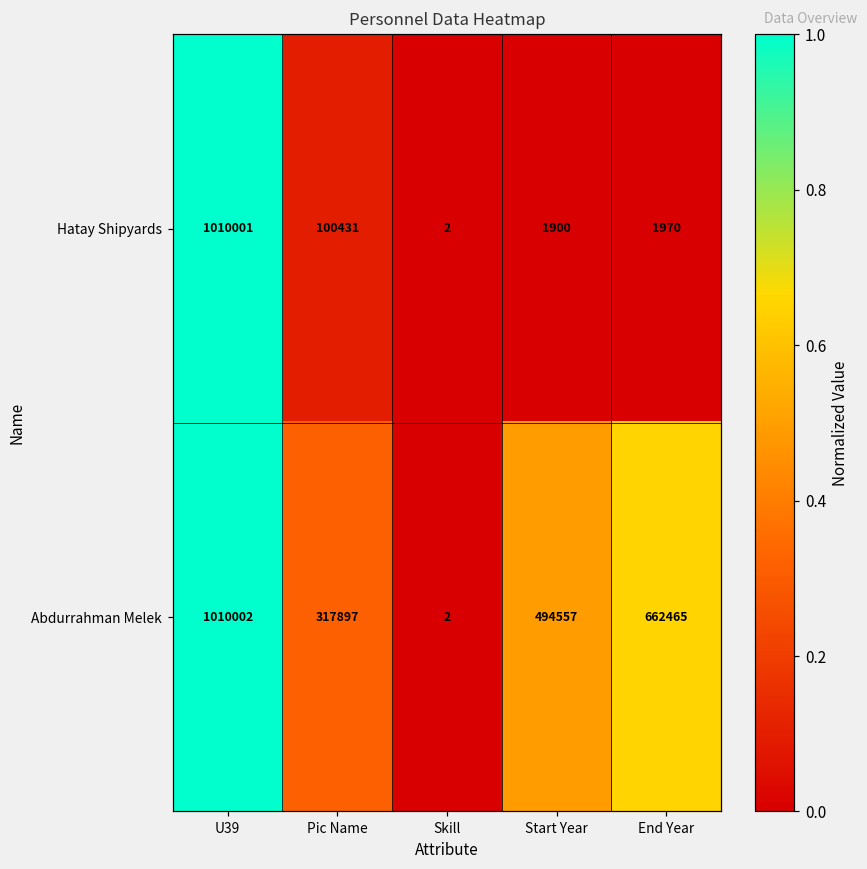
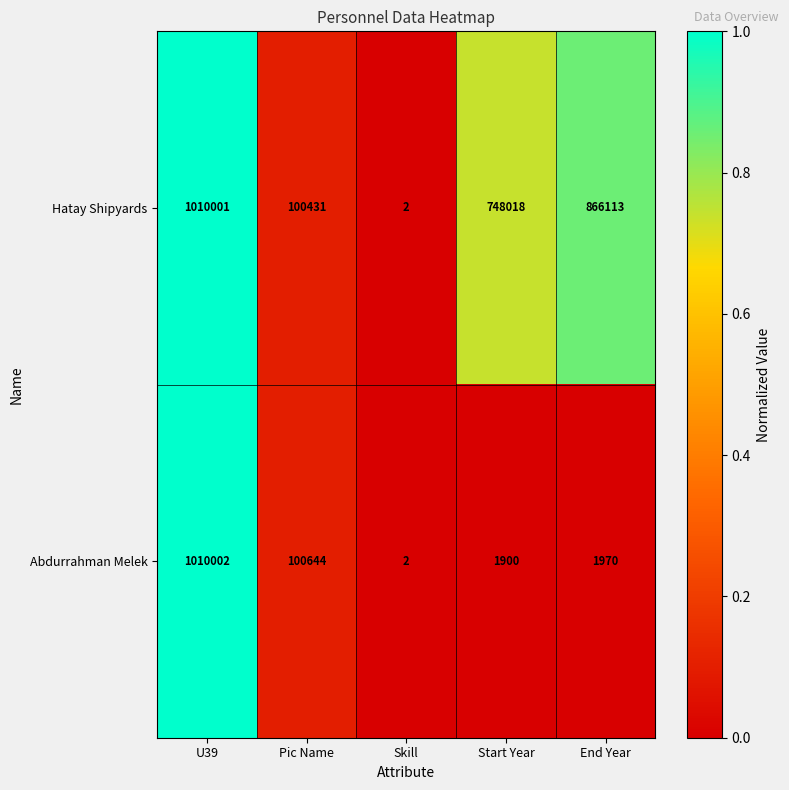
  {
    "Hatay Shipyards": {
      "U39": 1010001,
      "Pic Name": 100431,
      "Skill": 2,
-     "Start Year": 1900,
-     "End Year": 1970
+     "Start Year": 748018,
+     "End Year": 866113
    },
    "Abdurrahman Melek": {
      "U39": 1010002,
-     "Pic Name": 317897,
+     "Pic Name": 100644,
      "Skill": 2,
-     "Start Year": 494557,
-     "End Year": 662465
+     "Start Year": 1900,
+     "End Year": 1970
    }
  }
